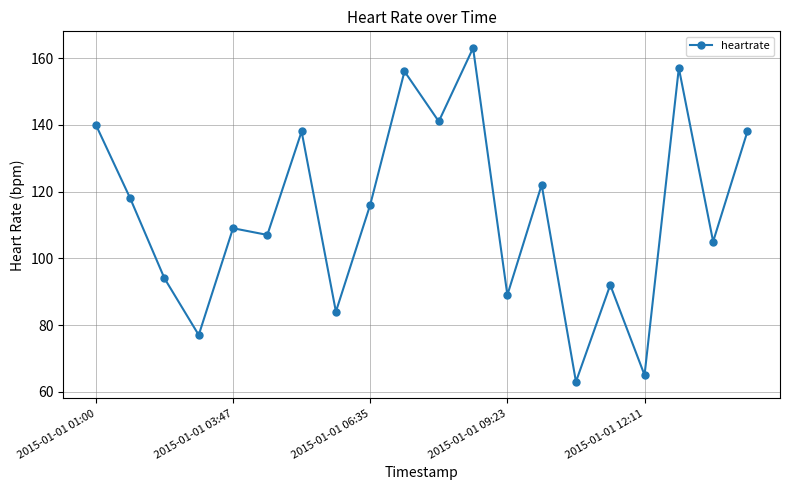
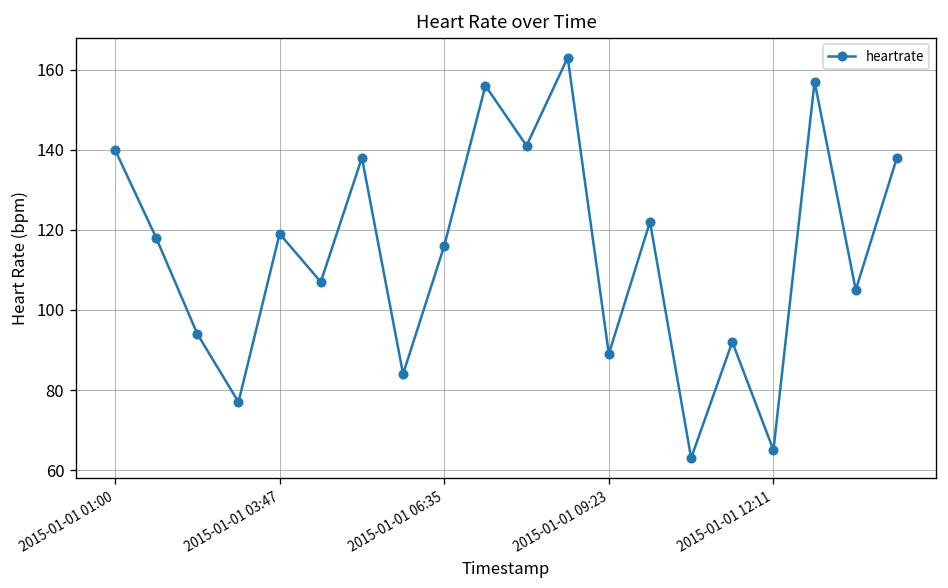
  {
    "2015-01-01 01:00": 140,
-   "2015-01-01 03:47": 109,
+   "2015-01-01 03:47": 119,
    "2015-01-01 06:35": 116,
    "2015-01-01 09:23": 89,
    "2015-01-01 12:11": 65
  }
